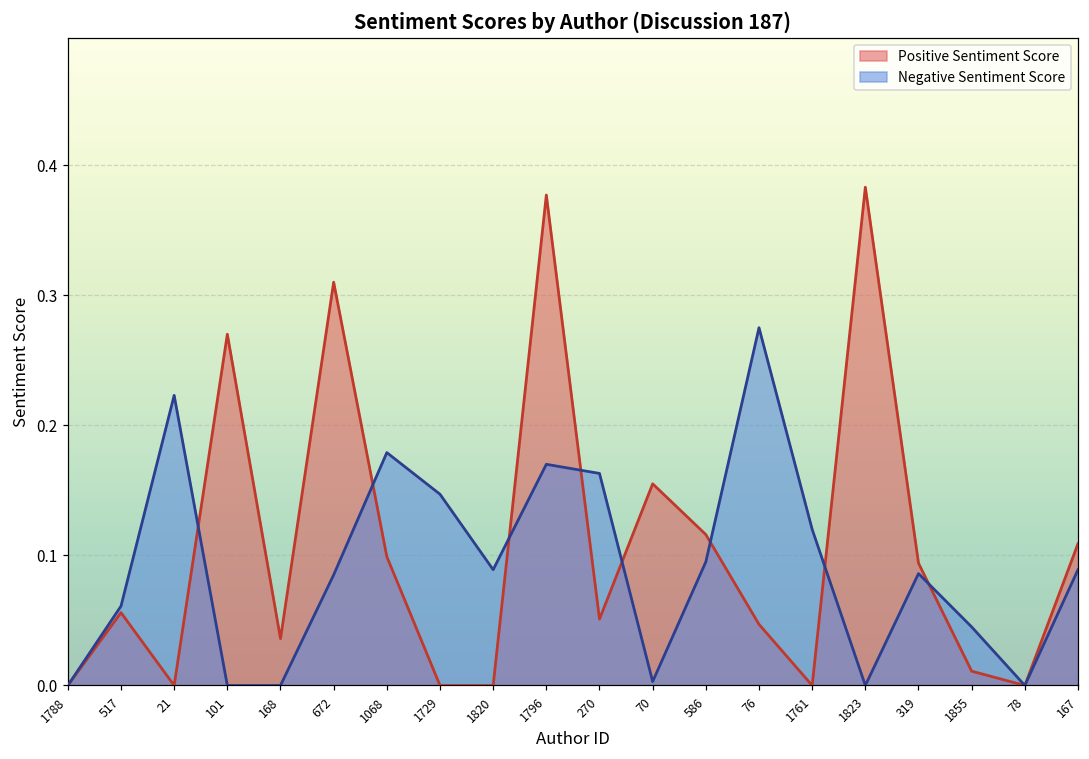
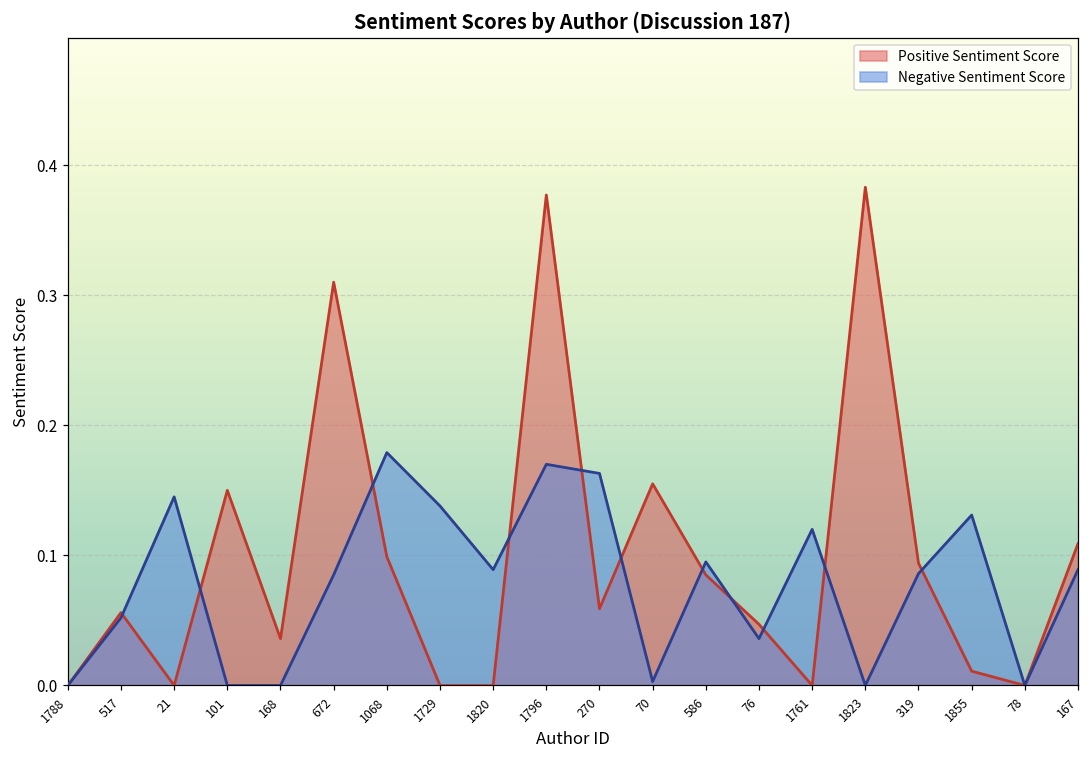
  {
    "Positive Sentiment Score": {
      "517": 0.056,
      "21": 0.000,
-     "101": 0.27,
+     "101": 0.15,
      "168": 0.036,
      "672": 0.310,
      "1068": 0.099,
      "1729": 0.000,
      "1820": 0.000,
      "1796": 0.377,
-     "270": 0.051,
+     "270": 0.059,
      "70": 0.155,
-     "586": 0.116,
+     "586": 0.085,
      "76": 0.047,
      "1761": 0.000,
      "1823": 0.383,
      "319": 0.094,
      "1855": 0.011,
      "167": 0.109
    },
    "Negative Sentiment Score": {
-     "517": 0.061,
-     "21": 0.223,
+     "517": 0.052,
+     "21": 0.145,
      "101": 0.000,
      "168": 0.000,
      "672": 0.085,
      "1068": 0.179,
-     "1729": 0.147,
+     "1729": 0.138,
      "1820": 0.089,
      "1796": 0.170,
      "270": 0.163,
      "70": 0.003,
      "586": 0.095,
-     "76": 0.275,
+     "76": 0.036,
      "1761": 0.120,
      "1823": 0.000,
      "319": 0.086,
-     "1855": 0.045,
+     "1855": 0.131,
      "167": 0.089
    }
  }
